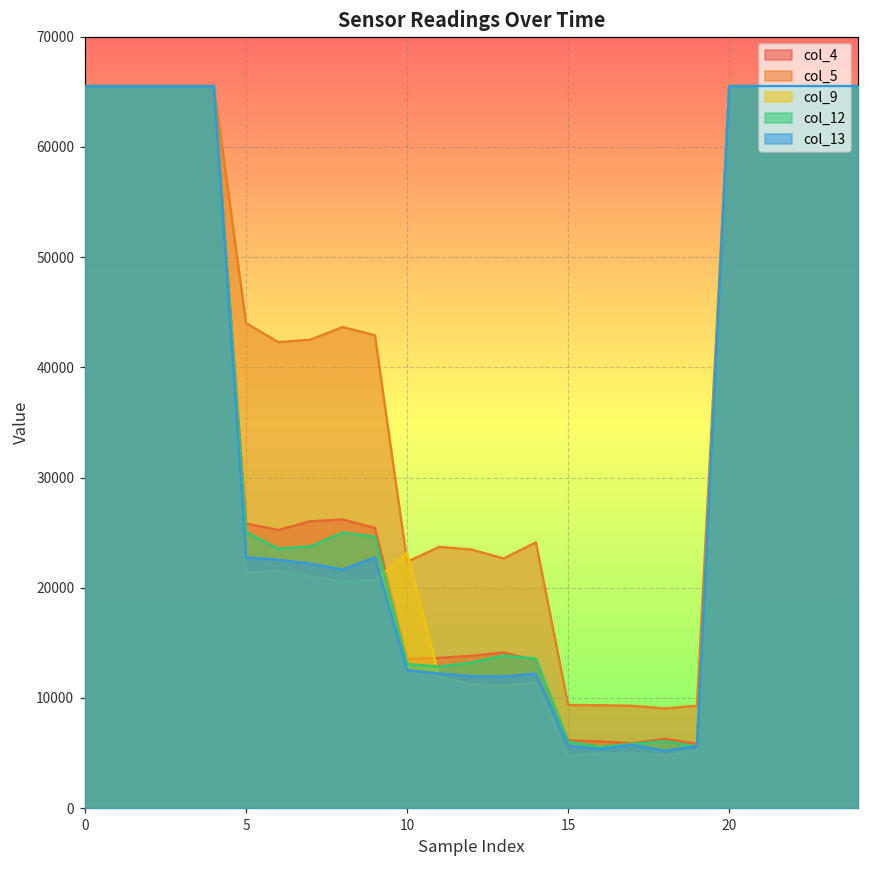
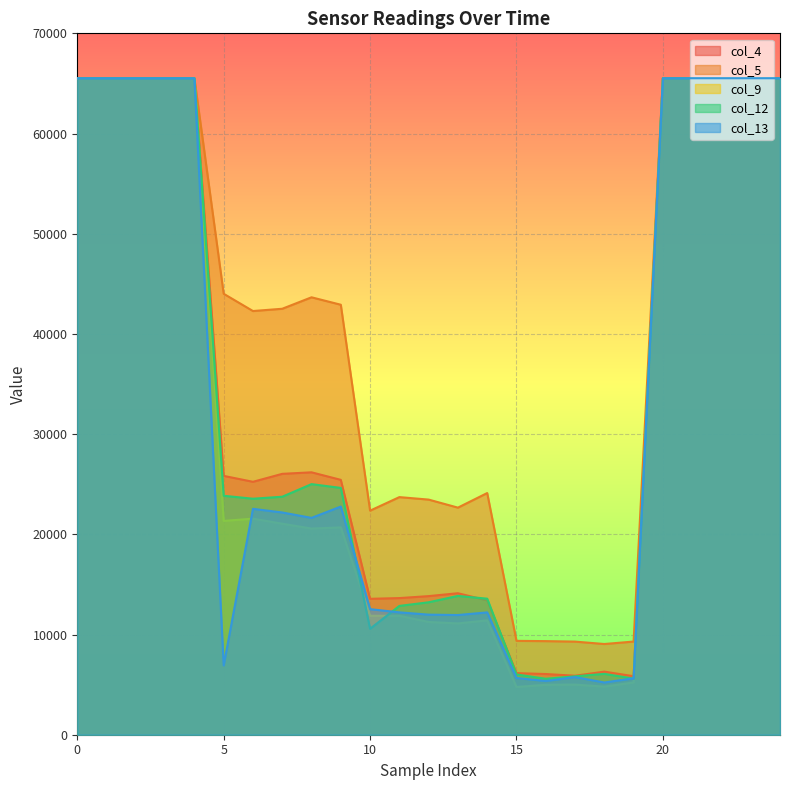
  {
    "col_9": {
      "5": 21300,
-     "10": 23100,
+     "10": 11900,
      "15": 4800
    },
    "col_12": {
-     "5": 25000,
-     "10": 13100
+     "5": 23800,
+     "10": 10600
    },
    "col_13": {
-     "5": 22800,
+     "5": 6900,
      "10": 12500,
      "15": 5700
    }
  }
